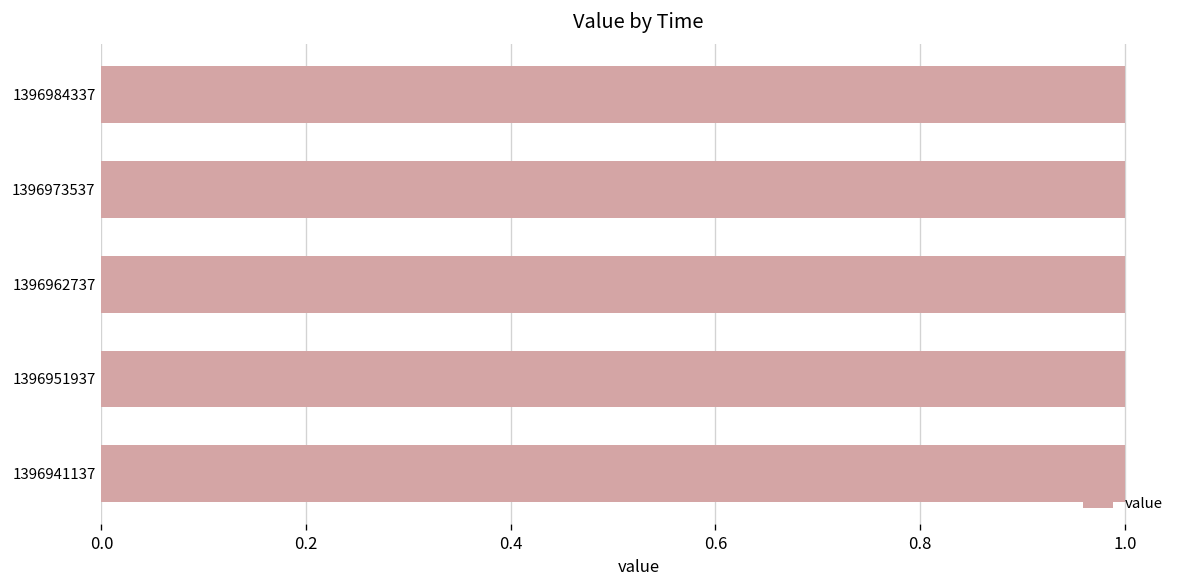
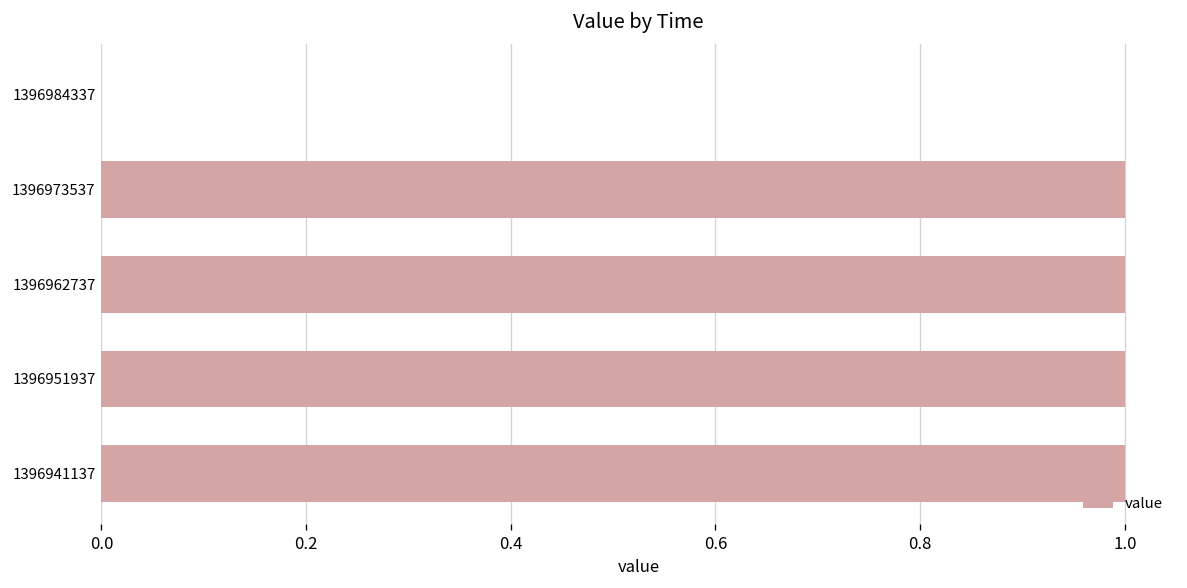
  {
-   "1396984337": 1,
+   "1396984337": 0,
    "1396973537": 1,
    "1396962737": 1,
    "1396951937": 1,
    "1396941137": 1
  }
